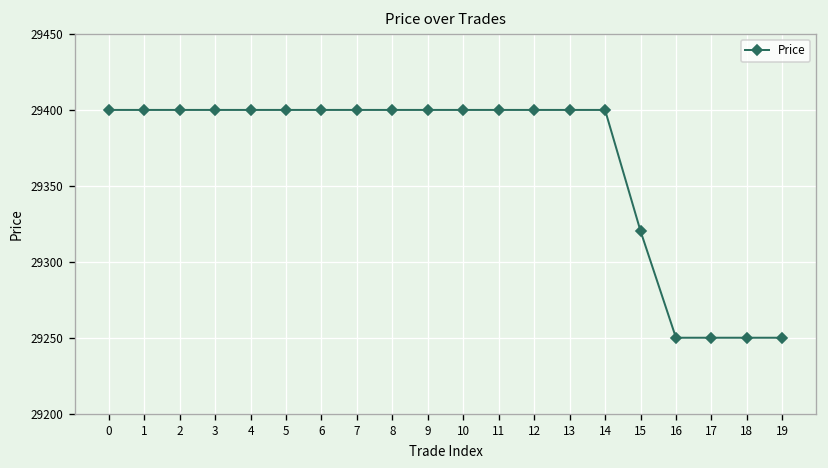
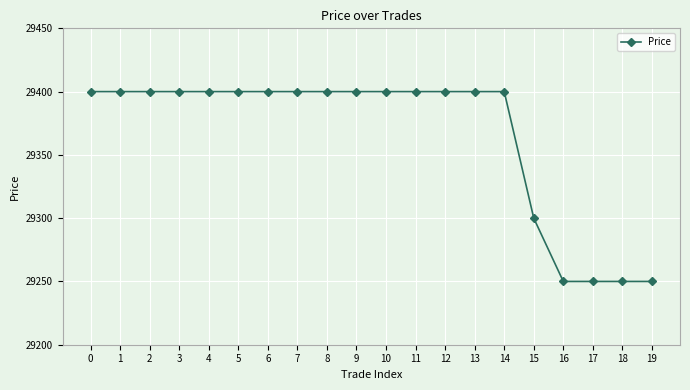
  {
    "0": 29400,
    "1": 29400,
    "2": 29400,
    "3": 29400,
    "4": 29400,
    "5": 29400,
    "6": 29400,
    "7": 29400,
    "8": 29400,
    "9": 29400,
    "10": 29400,
    "11": 29400,
    "12": 29400,
    "13": 29400,
    "14": 29400,
-   "15": 29320,
+   "15": 29300,
    "16": 29250,
    "17": 29250,
    "18": 29250,
    "19": 29250
  }
